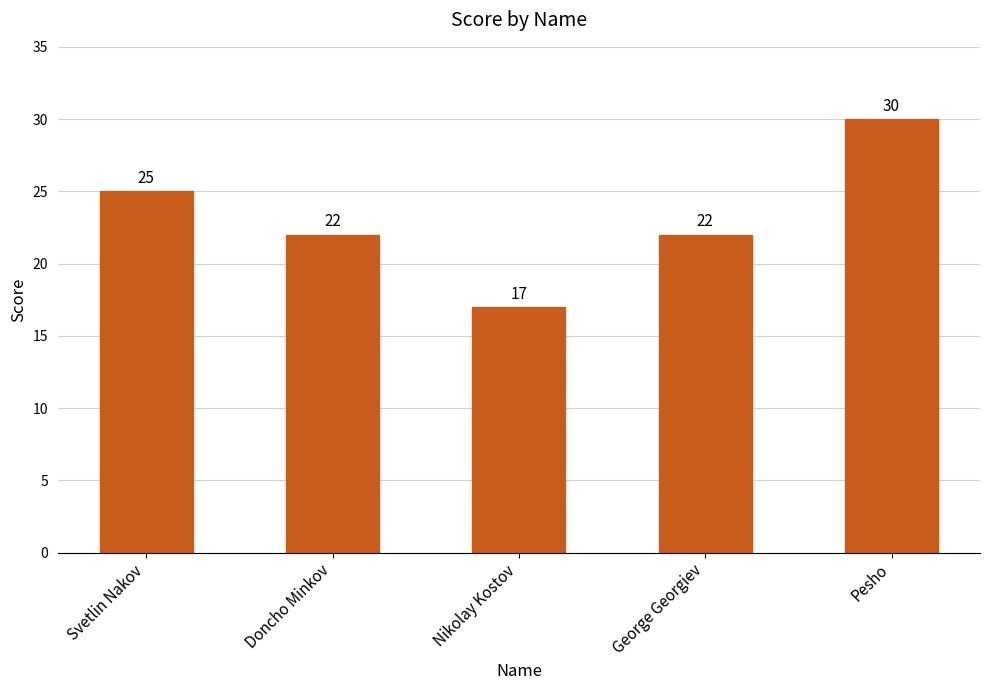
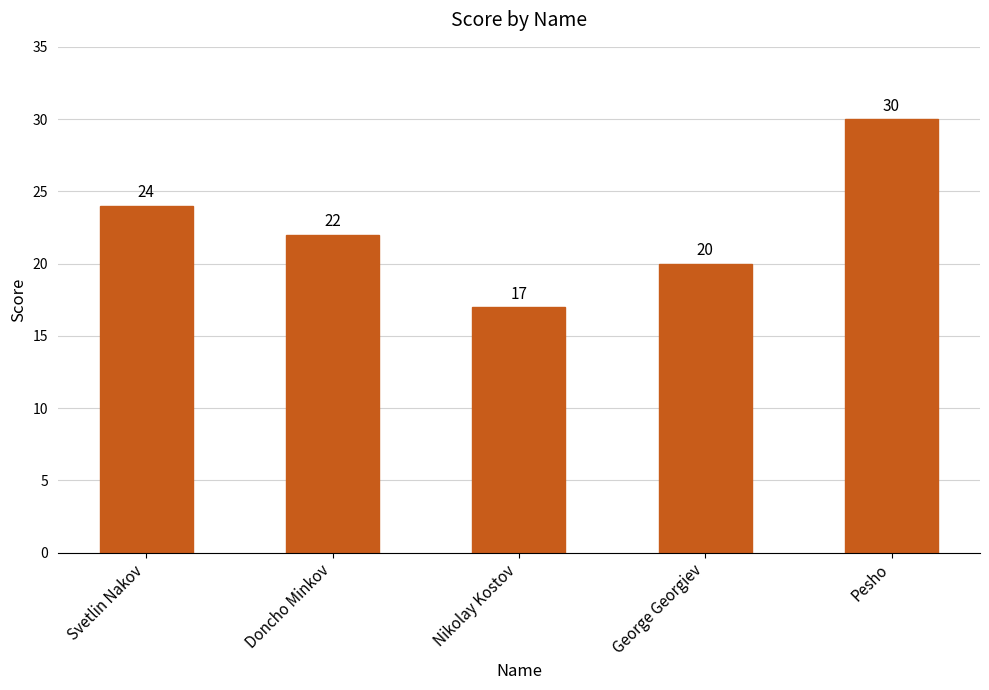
  {
-   "Svetlin Nakov": 25,
+   "Svetlin Nakov": 24,
    "Doncho Minkov": 22,
    "Nikolay Kostov": 17,
-   "George Georgiev": 22,
+   "George Georgiev": 20,
    "Pesho": 30
  }
